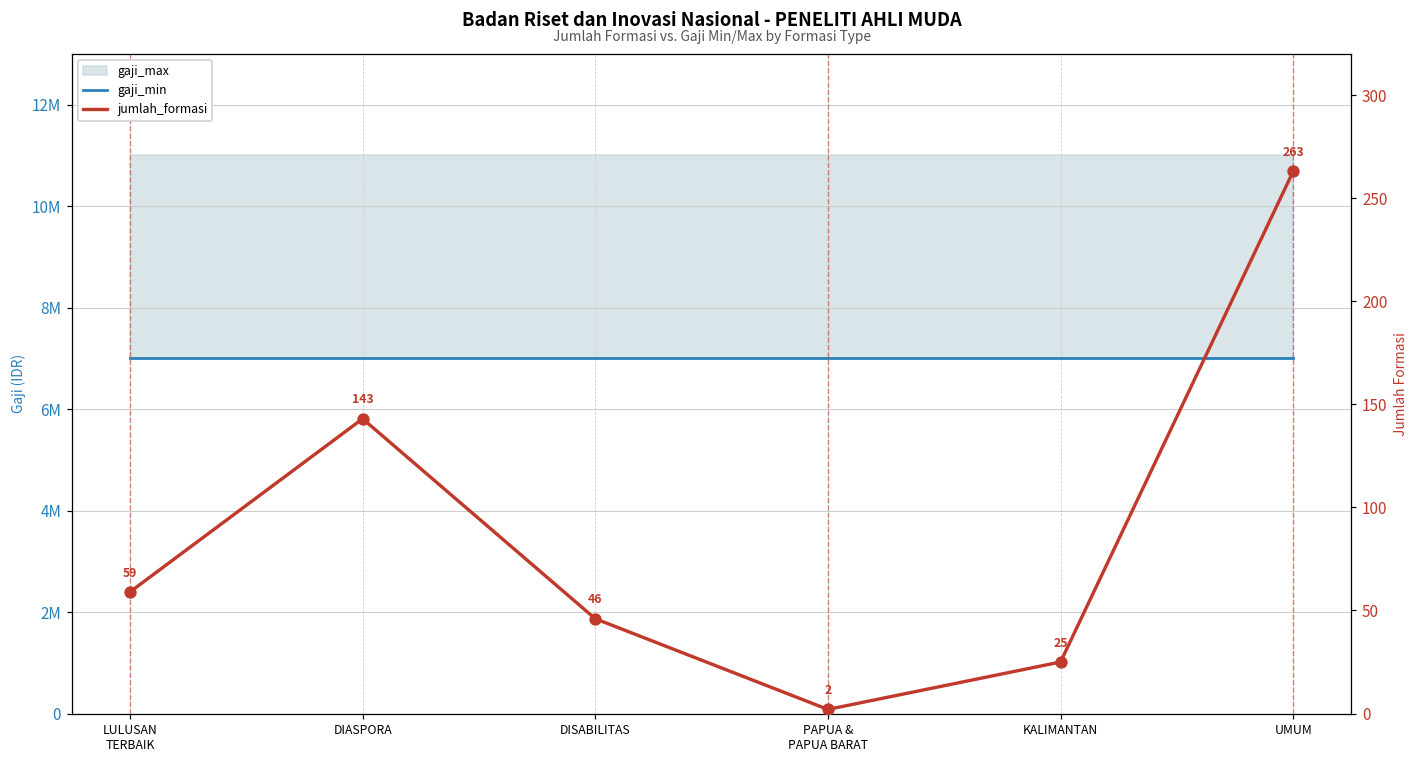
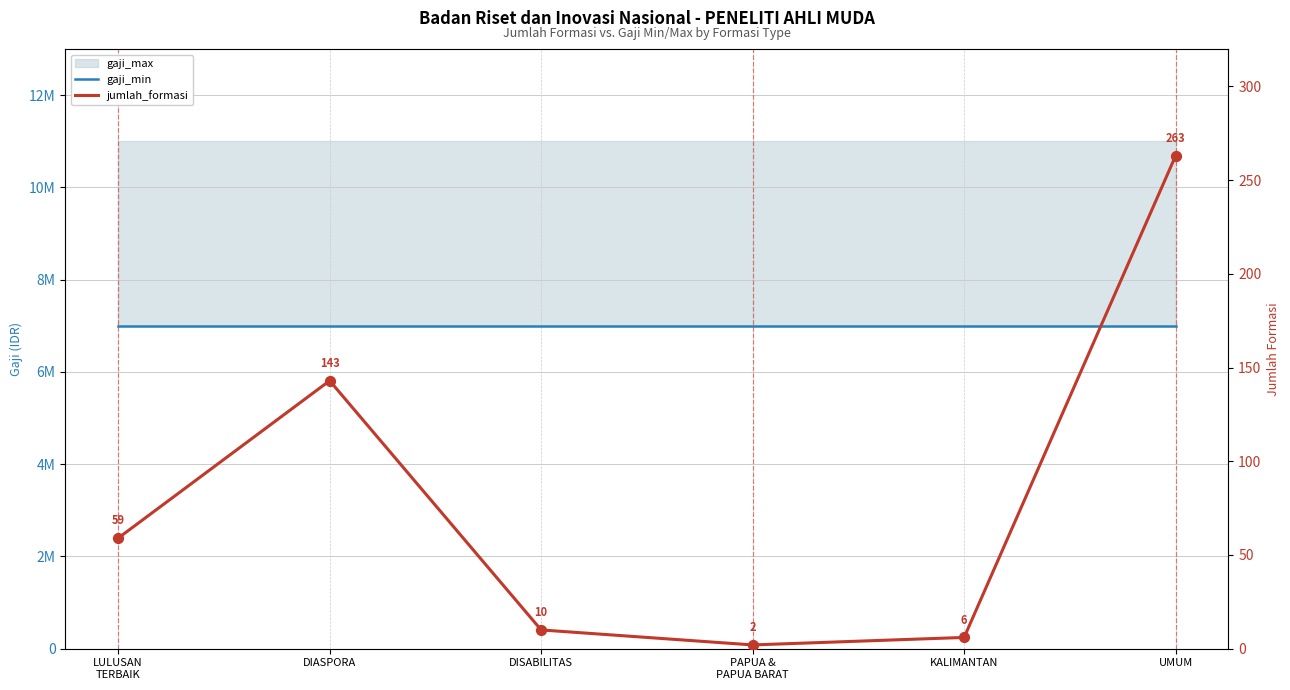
  {
    "jumlah_formasi": {
      "LULUSAN TERBAIK": 59,
      "DIASPORA": 143,
-     "DISABILITAS": 46,
+     "DISABILITAS": 10,
      "PAPUA & PAPUA BARAT": 2,
-     "KALIMANTAN": 25,
+     "KALIMANTAN": 6,
      "UMUM": 263
    }
  }
